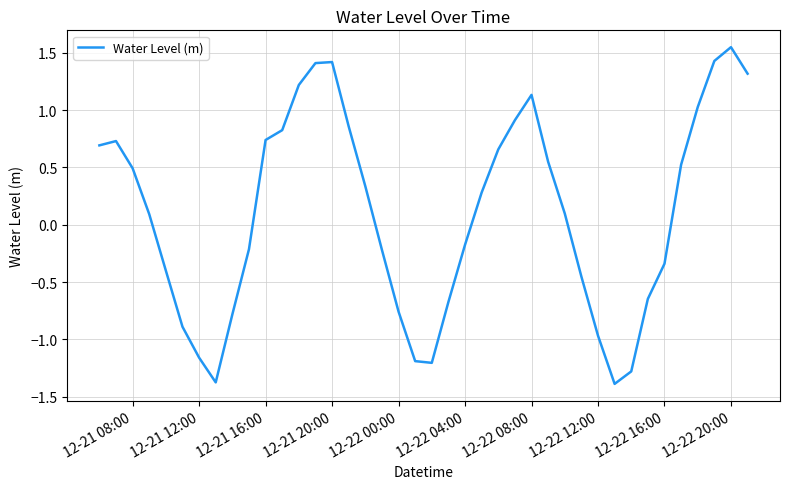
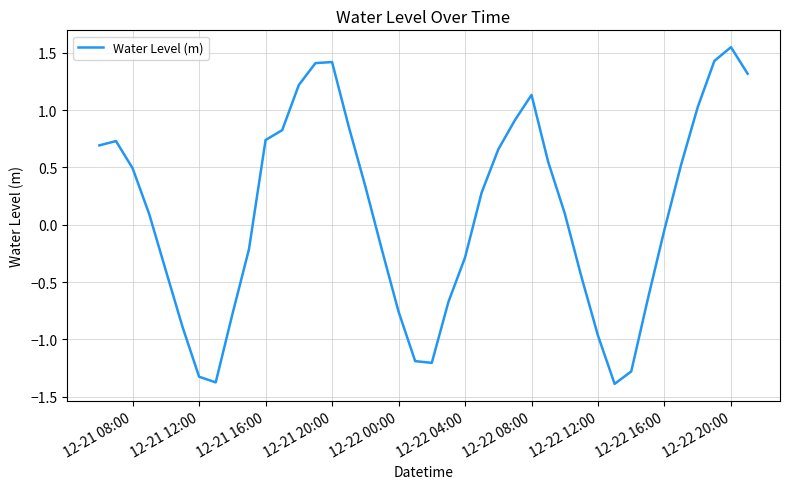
  {
    "12-21 08:00": 0.49,
-   "12-21 12:00": -1.16,
+   "12-21 12:00": -1.33,
    "12-21 16:00": 0.74,
    "12-21 20:00": 1.42,
    "12-22 00:00": -0.76,
-   "12-22 04:00": -0.17,
+   "12-22 04:00": -0.29,
    "12-22 08:00": 1.13,
    "12-22 12:00": -0.97,
-   "12-22 16:00": -0.34,
+   "12-22 16:00": -0.04,
    "12-22 20:00": 1.55
  }
